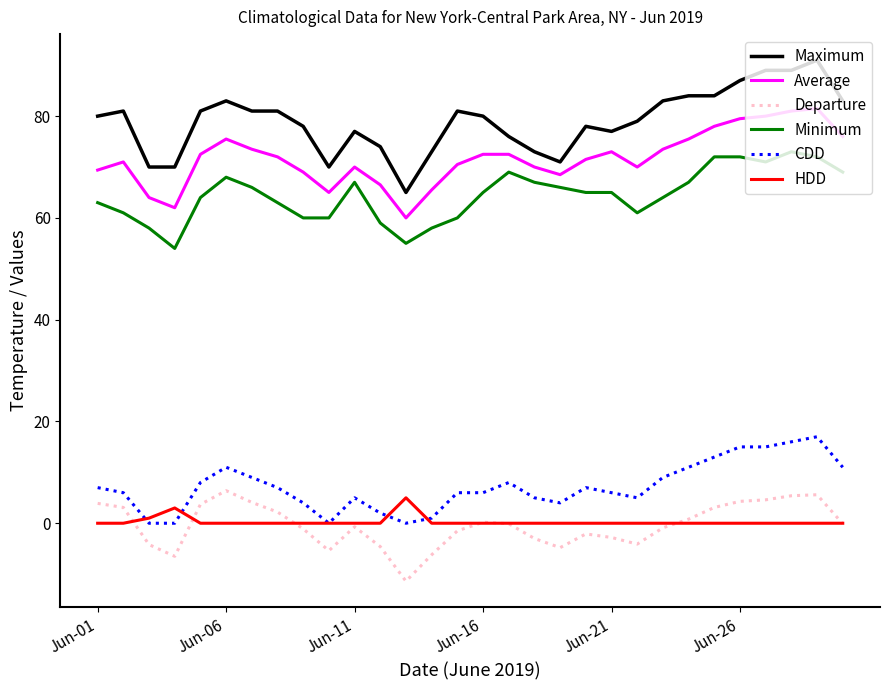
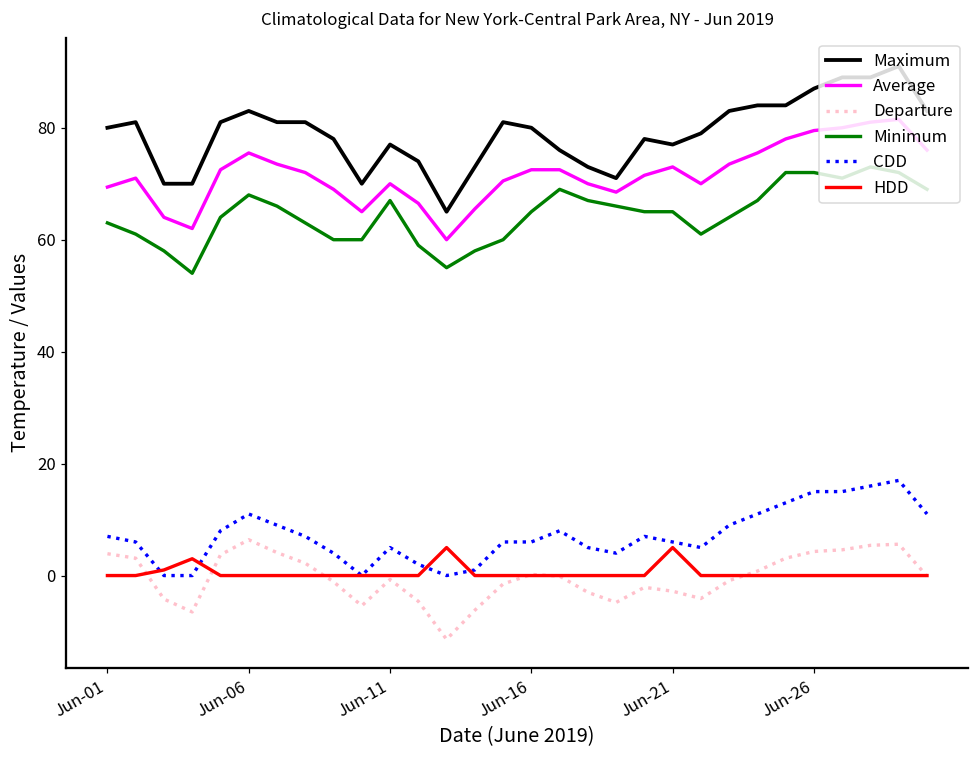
  {
    "Maximum": {
      "Jun-01": 80,
      "Jun-06": 83,
      "Jun-11": 77,
      "Jun-16": 80,
      "Jun-21": 77,
      "Jun-26": 87
    },
    "Average": {
      "Jun-01": 69,
      "Jun-06": 76,
      "Jun-11": 70,
      "Jun-16": 73,
      "Jun-21": 73,
      "Jun-26": 80
    },
    "Departure": {
      "Jun-01": 4,
      "Jun-06": 6,
      "Jun-11": -1,
      "Jun-21": -3,
      "Jun-26": 4
    },
    "Minimum": {
      "Jun-01": 63,
      "Jun-06": 68,
      "Jun-11": 67,
      "Jun-16": 65,
      "Jun-21": 65,
      "Jun-26": 72
    },
    "CDD": {
      "Jun-01": 7,
      "Jun-06": 11,
      "Jun-11": 5,
      "Jun-16": 6,
      "Jun-21": 6,
      "Jun-26": 15
    },
    "HDD": {
      "Jun-01": 0,
      "Jun-06": 0,
      "Jun-11": 0,
-     "Jun-21": 0,
+     "Jun-21": 5,
      "Jun-26": 0
    }
  }
